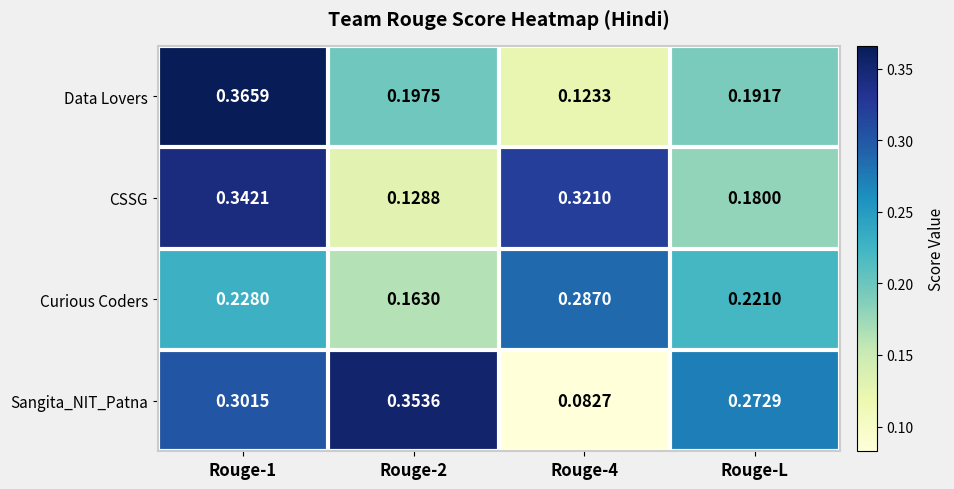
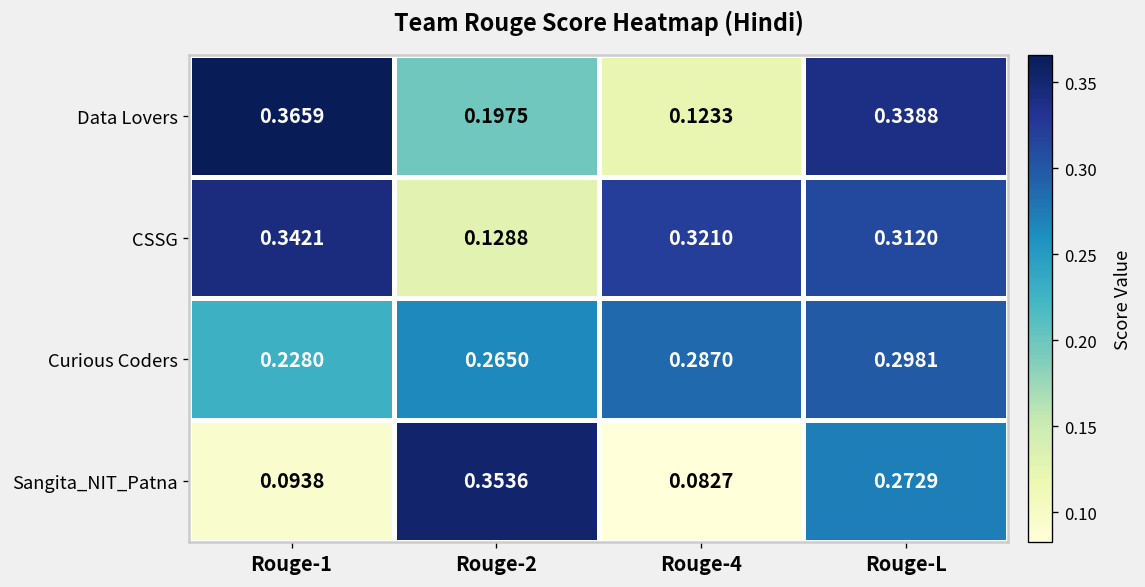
  {
    "Data Lovers": {
      "Rouge-1": 0.3659,
      "Rouge-2": 0.1975,
      "Rouge-4": 0.1233,
-     "Rouge-L": 0.1917
+     "Rouge-L": 0.3388
    },
    "CSSG": {
      "Rouge-1": 0.3421,
      "Rouge-2": 0.1288,
      "Rouge-4": 0.3210,
-     "Rouge-L": 0.1800
+     "Rouge-L": 0.3120
    },
    "Curious Coders": {
      "Rouge-1": 0.2280,
-     "Rouge-2": 0.1630,
+     "Rouge-2": 0.2650,
      "Rouge-4": 0.2870,
-     "Rouge-L": 0.2210
+     "Rouge-L": 0.2981
    },
    "Sangita_NIT_Patna": {
-     "Rouge-1": 0.3015,
+     "Rouge-1": 0.0938,
      "Rouge-2": 0.3536,
      "Rouge-4": 0.0827,
      "Rouge-L": 0.2729
    }
  }
